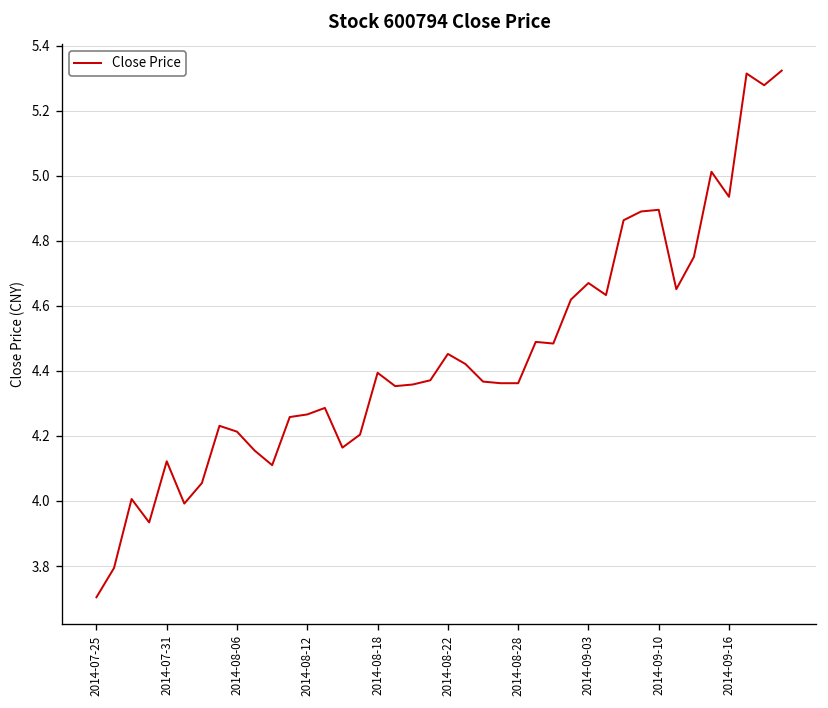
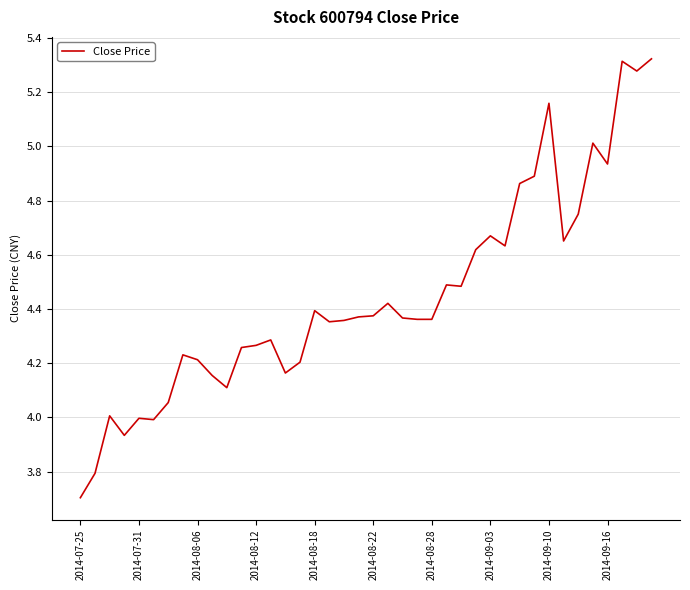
  {
    "2014-07-25": 3.70,
-   "2014-07-31": 4.12,
+   "2014-07-31": 4.00,
    "2014-08-06": 4.21,
    "2014-08-12": 4.27,
    "2014-08-18": 4.39,
-   "2014-08-22": 4.45,
+   "2014-08-22": 4.38,
    "2014-08-28": 4.36,
    "2014-09-03": 4.67,
-   "2014-09-10": 4.90,
+   "2014-09-10": 5.16,
    "2014-09-16": 4.94
  }
